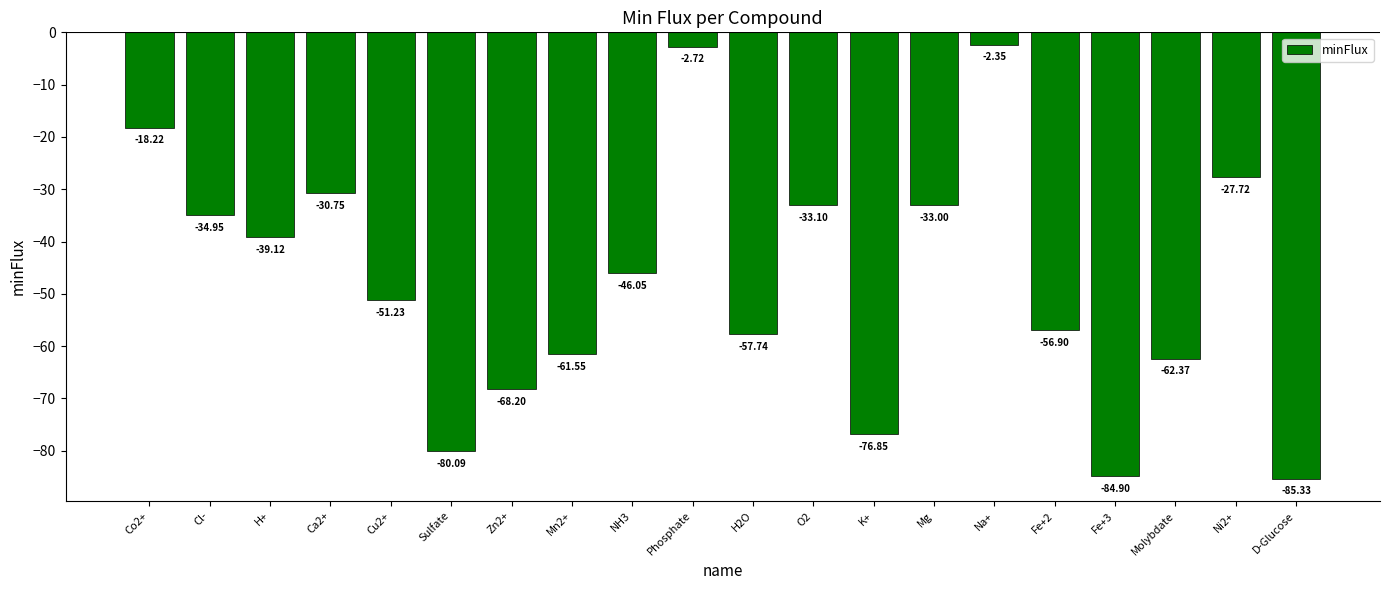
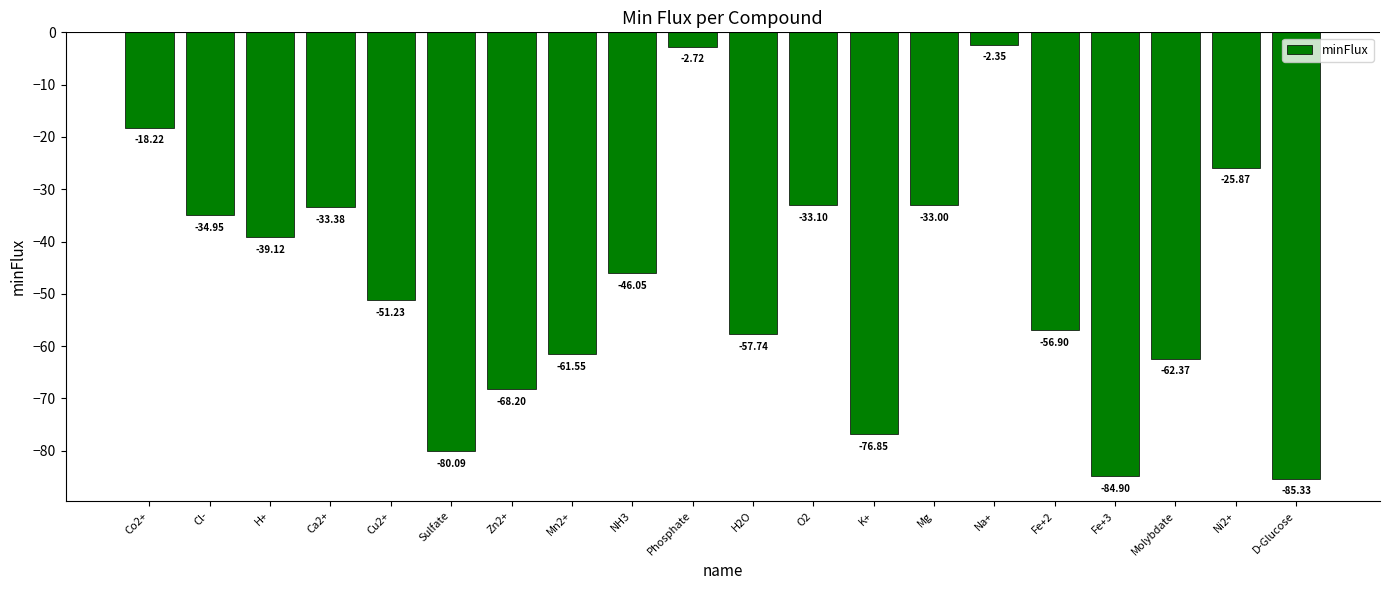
  {
    "Co2+": -18.22,
    "Cl-": -34.95,
    "H+": -39.12,
-   "Ca2+": -30.75,
+   "Ca2+": -33.38,
    "Cu2+": -51.23,
    "Sulfate": -80.09,
    "Zn2+": -68.20,
    "Mn2+": -61.55,
    "NH3": -46.05,
    "Phosphate": -2.72,
    "H2O": -57.74,
    "O2": -33.10,
    "K+": -76.85,
    "Mg": -33.00,
    "Na+": -2.35,
    "Fe+2": -56.90,
    "Fe+3": -84.90,
    "Molybdate": -62.37,
-   "Ni2+": -27.72,
+   "Ni2+": -25.87,
    "D-Glucose": -85.33
  }
